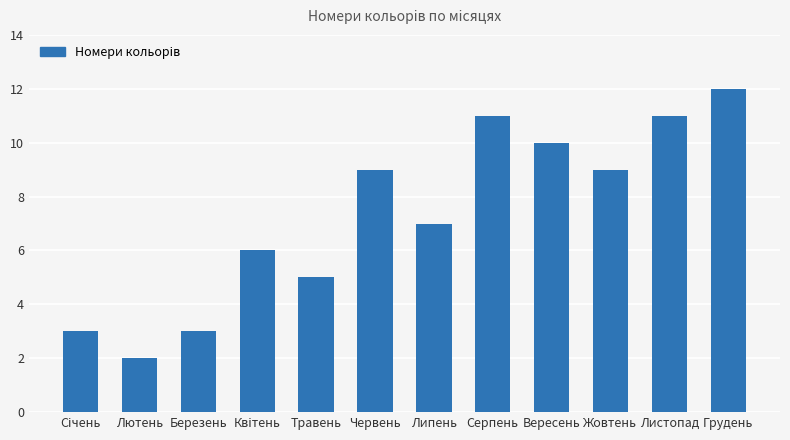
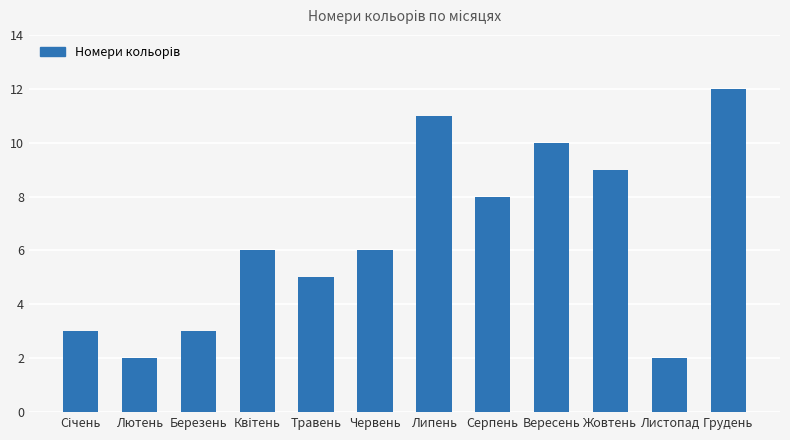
  {
    "Січень": 3,
    "Лютень": 2,
    "Березень": 3,
    "Квітень": 6,
    "Травень": 5,
-   "Червень": 9,
-   "Липень": 7,
-   "Серпень": 11,
+   "Червень": 6,
+   "Липень": 11,
+   "Серпень": 8,
    "Вересень": 10,
    "Жовтень": 9,
-   "Листопад": 11,
+   "Листопад": 2,
    "Грудень": 12
  }
